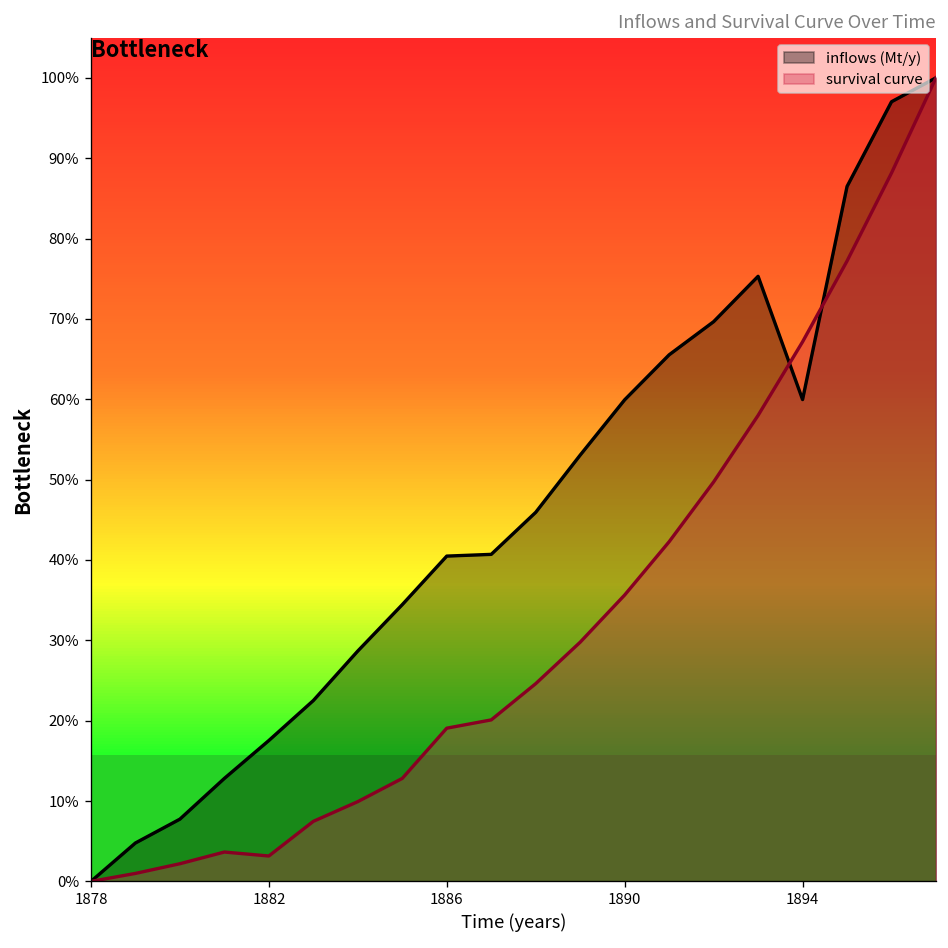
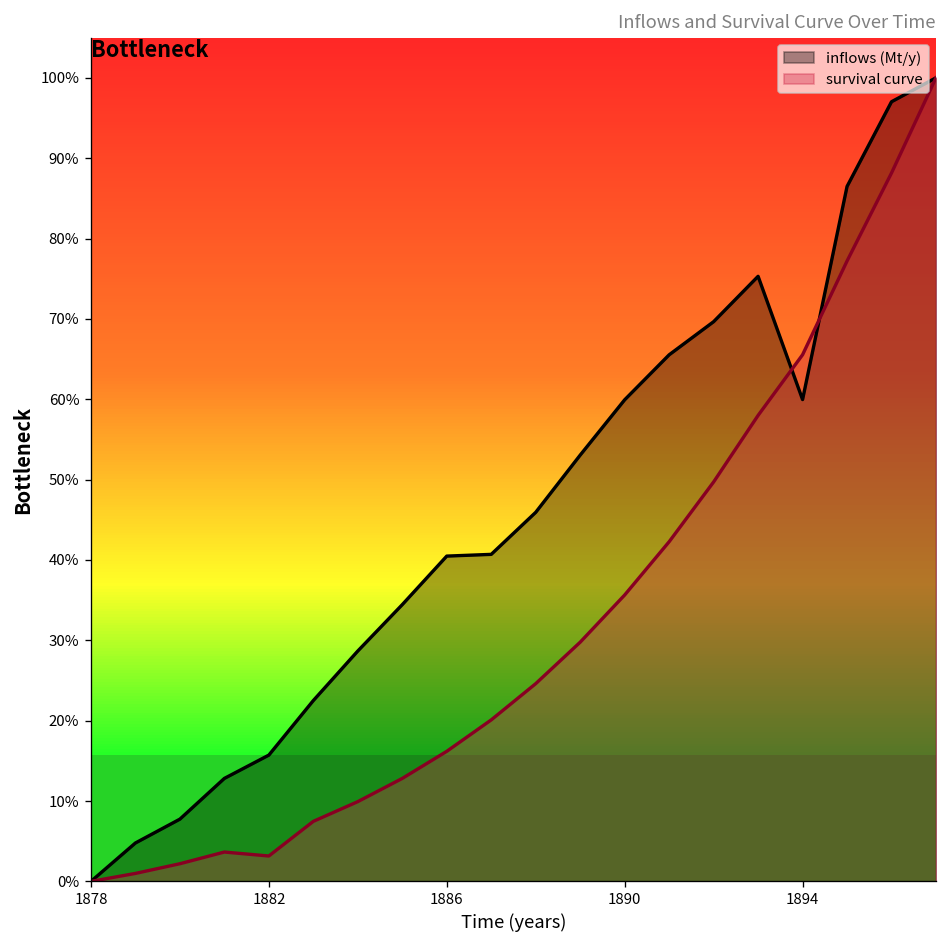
  {
    "inflows (Mt/y)": {
-     "1882": "18%",
+     "1882": "16%",
      "1886": "40%",
      "1890": "60%",
      "1894": "60%"
    },
    "survival curve": {
      "1882": "3%",
-     "1886": "19%",
+     "1886": "16%",
      "1890": "36%",
-     "1894": "67%"
+     "1894": "66%"
    }
  }
